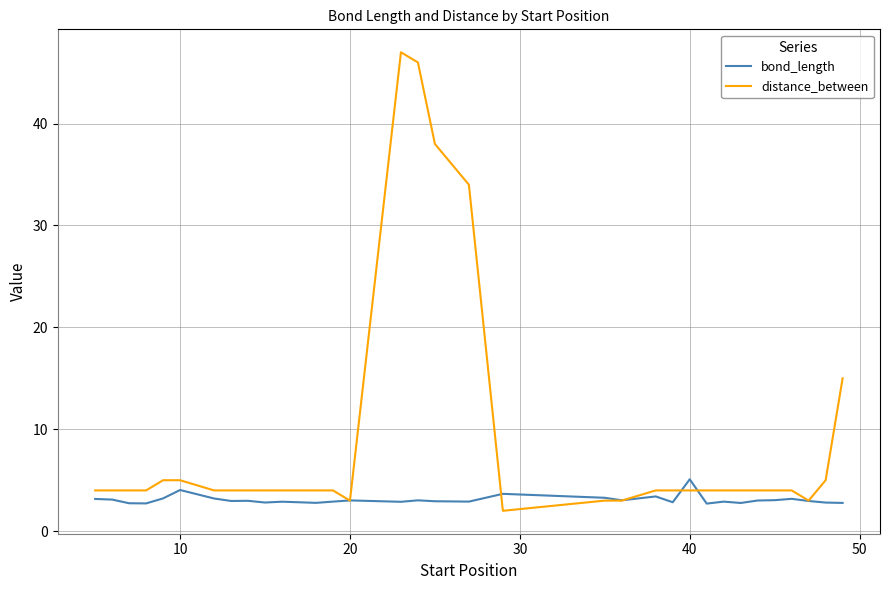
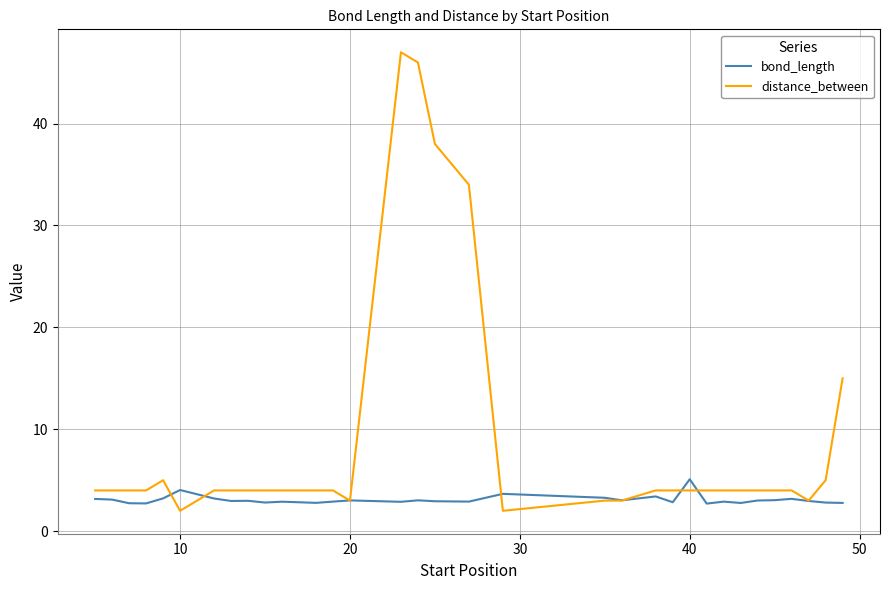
  {
    "bond_length": {
      "10": 4,
      "40": 5
    },
    "distance_between": {
-     "10": 5,
+     "10": 2,
      "40": 4
    }
  }
